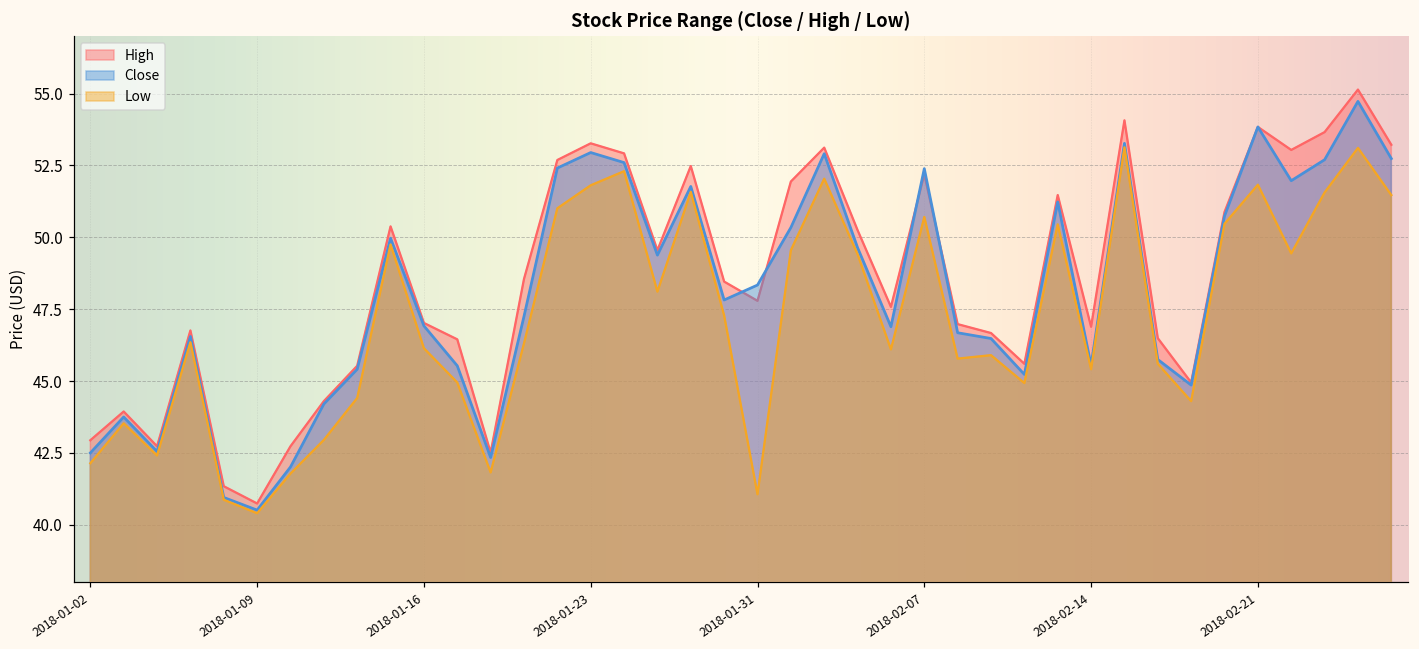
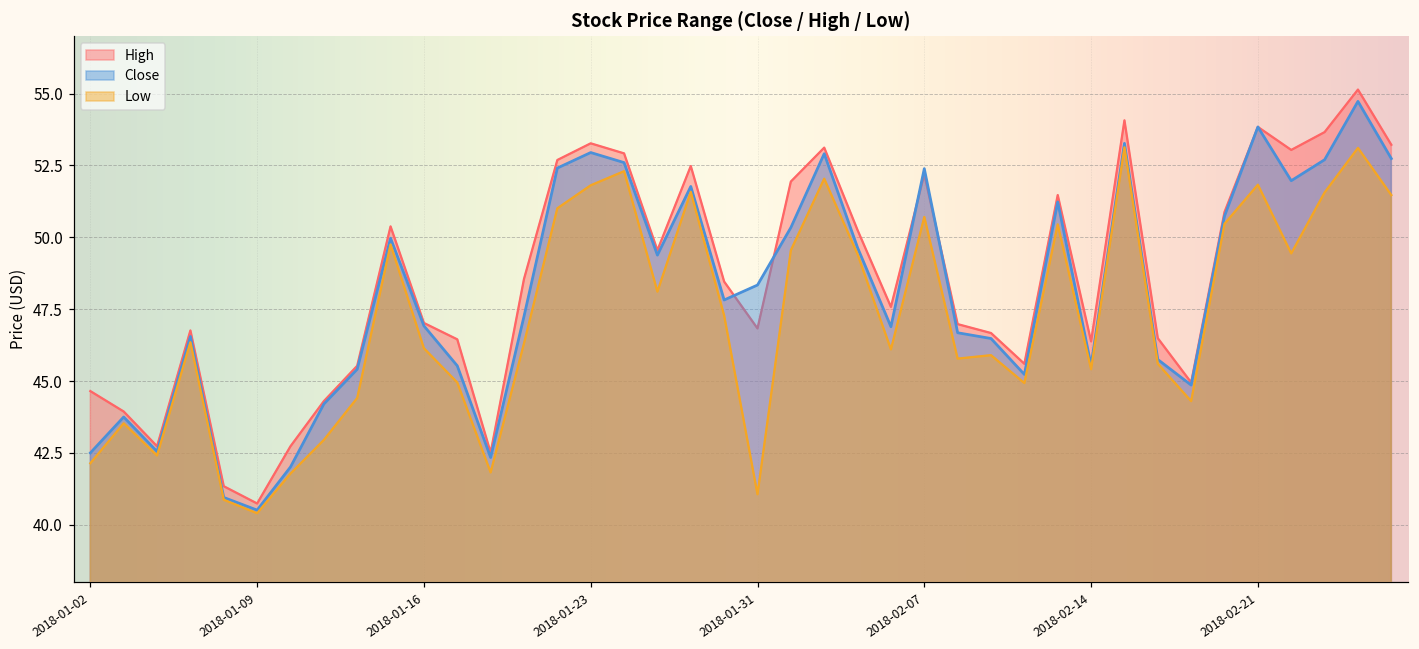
  {
    "High": {
-     "2018-01-02": 42.9,
+     "2018-01-02": 44.7,
      "2018-01-09": 40.7,
      "2018-01-16": 47.0,
      "2018-01-23": 53.3,
-     "2018-01-31": 47.8,
+     "2018-01-31": 46.8,
      "2018-02-07": 52.2,
-     "2018-02-14": 46.9
+     "2018-02-14": 46.4
    },
    "Close": {
      "2018-01-02": 42.5,
      "2018-01-09": 40.5,
      "2018-01-16": 46.9,
      "2018-01-23": 53.0,
      "2018-01-31": 48.3,
      "2018-02-07": 52.4,
      "2018-02-14": 45.6
    },
    "Low": {
      "2018-01-02": 42.1,
      "2018-01-09": 40.4,
      "2018-01-16": 46.1,
      "2018-01-23": 51.8,
      "2018-01-31": 41.1,
      "2018-02-07": 50.7,
      "2018-02-14": 45.4,
      "2018-02-21": 51.8
    }
  }
